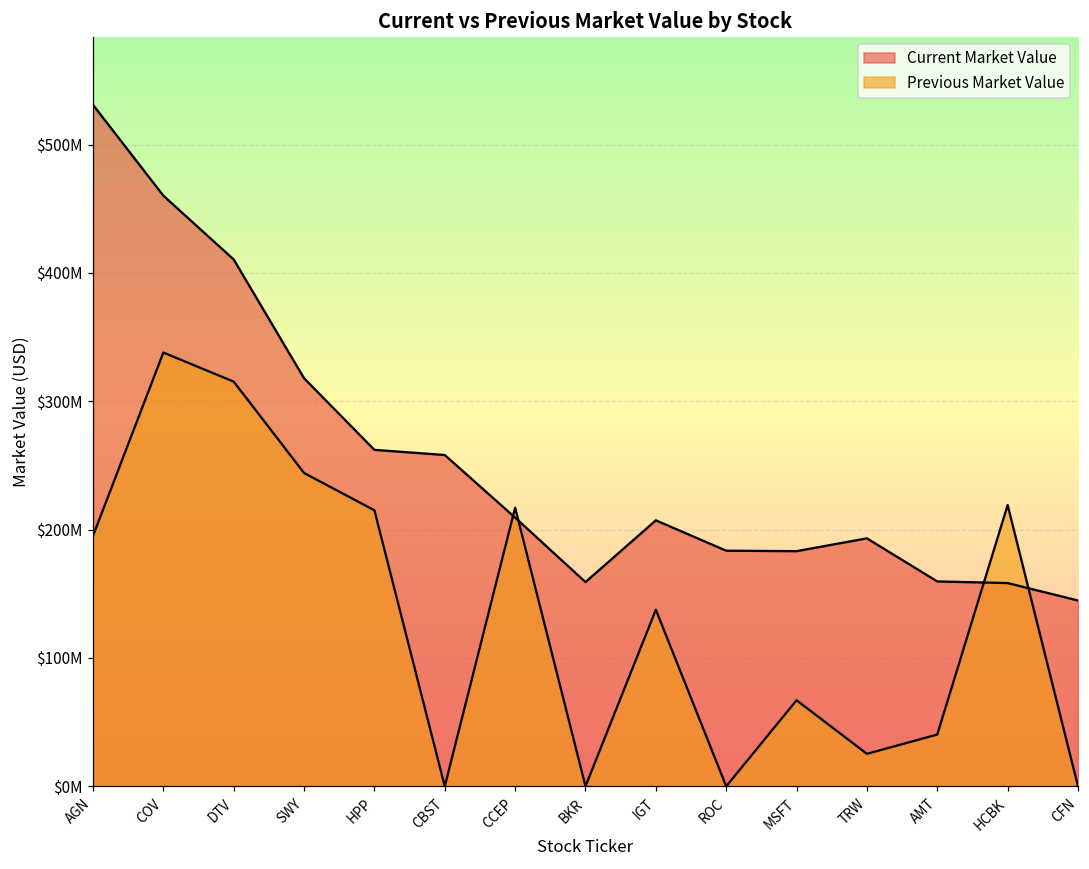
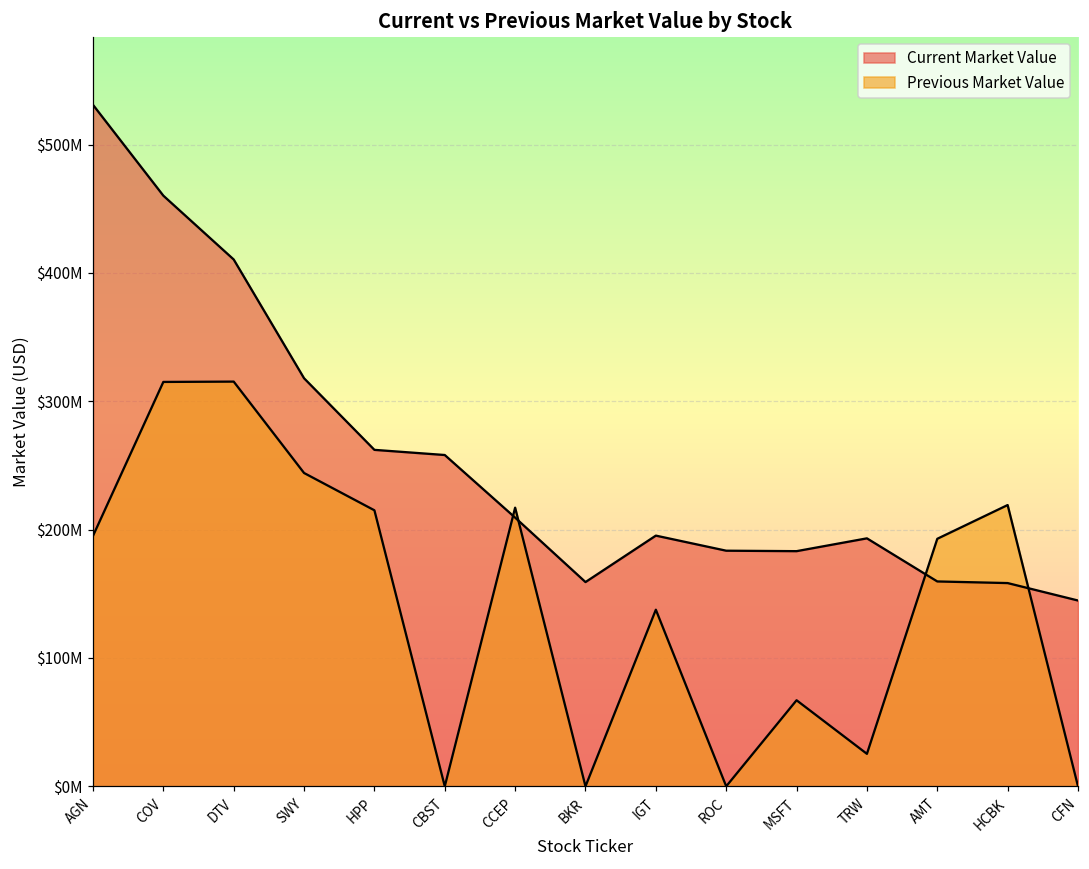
  {
    "Current Market Value": {
      "AGN": "$531000000",
      "COV": "$460000000",
      "DTV": "$411000000",
      "SWY": "$318000000",
      "HPP": "$262000000",
      "CBST": "$258000000",
      "CCEP": "$209000000",
      "BKR": "$159000000",
-     "IGT": "$207000000",
+     "IGT": "$195000000",
      "ROC": "$184000000",
      "MSFT": "$183000000",
      "TRW": "$193000000",
      "AMT": "$160000000",
      "HCBK": "$158000000",
      "CFN": "$145000000"
    },
    "Previous Market Value": {
      "AGN": "$195000000",
-     "COV": "$338000000",
+     "COV": "$315000000",
      "DTV": "$315000000",
      "SWY": "$244000000",
      "HPP": "$215000000",
      "CBST": "$0",
      "CCEP": "$217000000",
      "BKR": "$0",
      "IGT": "$138000000",
      "ROC": "$0",
      "MSFT": "$67000000",
      "TRW": "$25000000",
-     "AMT": "$40000000",
+     "AMT": "$193000000",
      "HCBK": "$219000000",
      "CFN": "$0"
    }
  }
